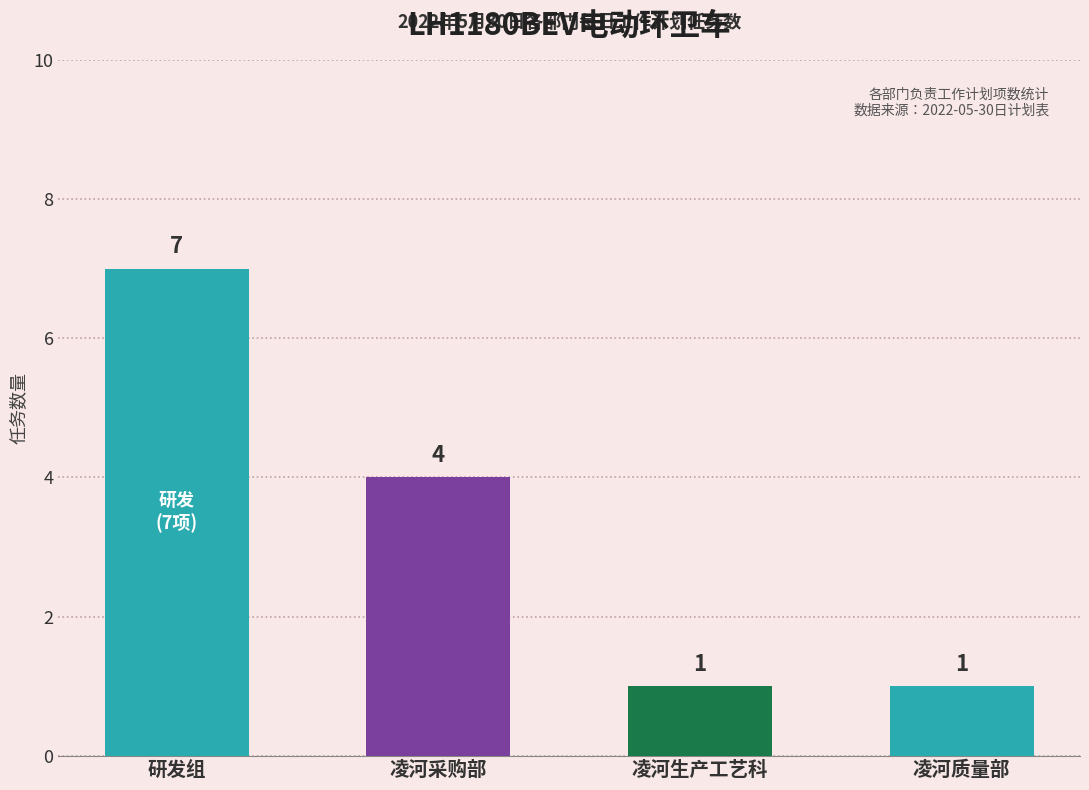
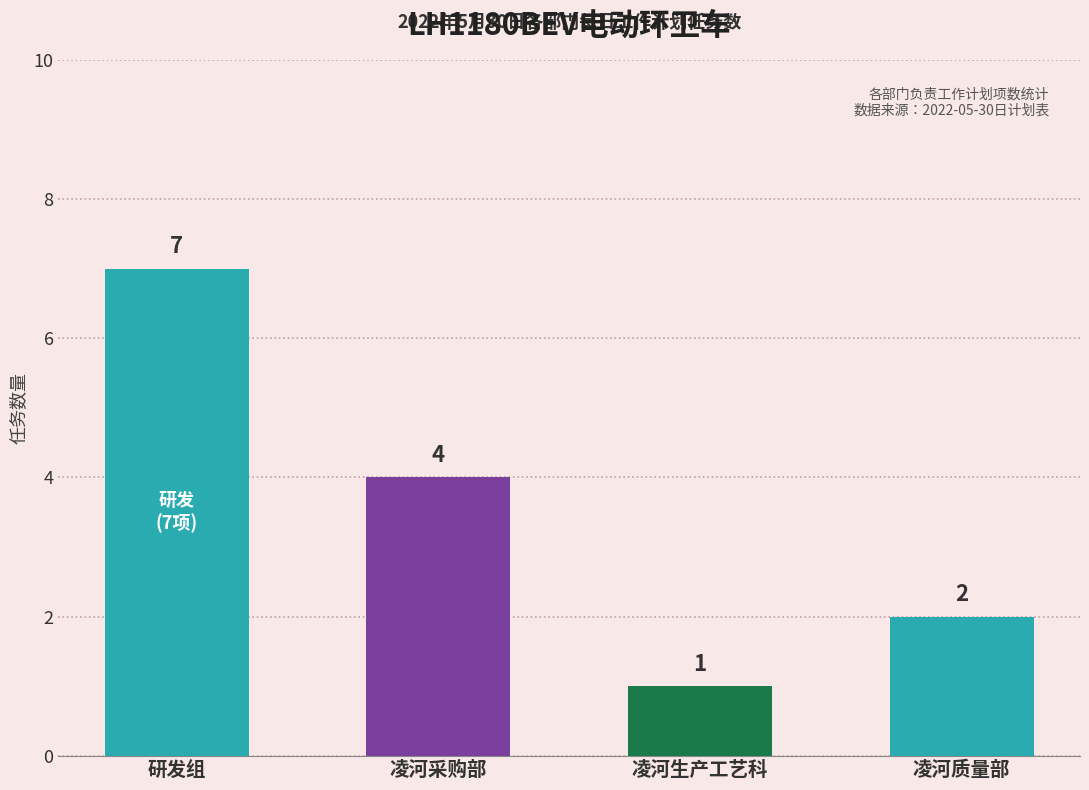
  {
    "研发组": 7,
    "凌河采购部": 4,
    "凌河生产工艺科": 1,
-   "凌河质量部": 1
+   "凌河质量部": 2
  }
